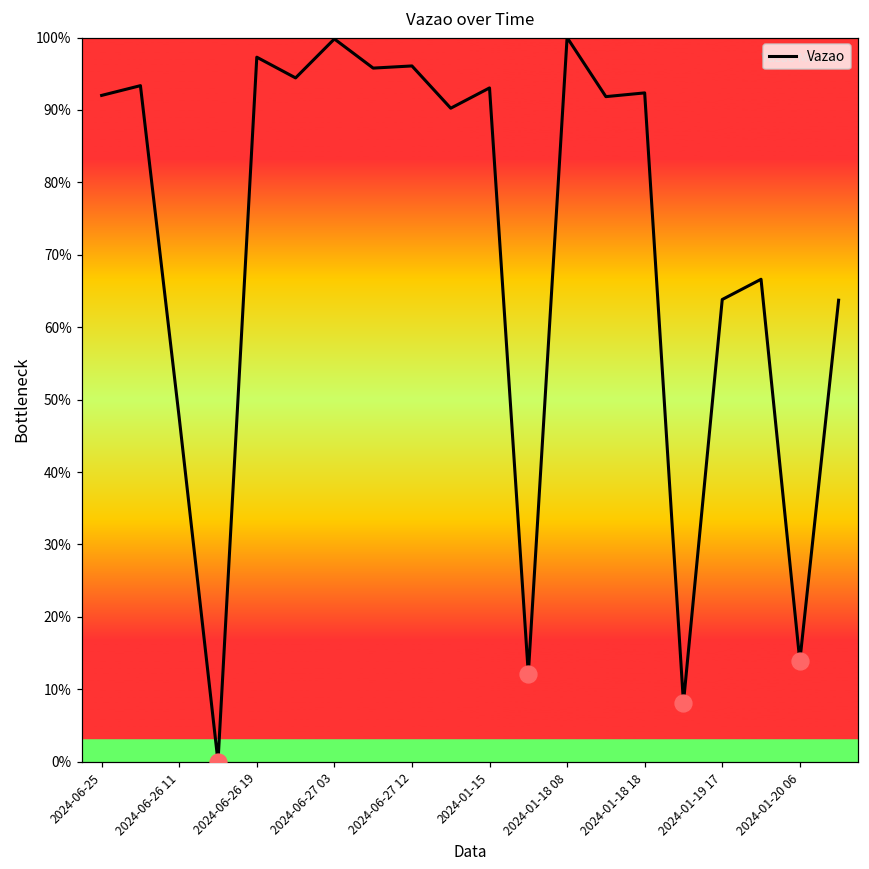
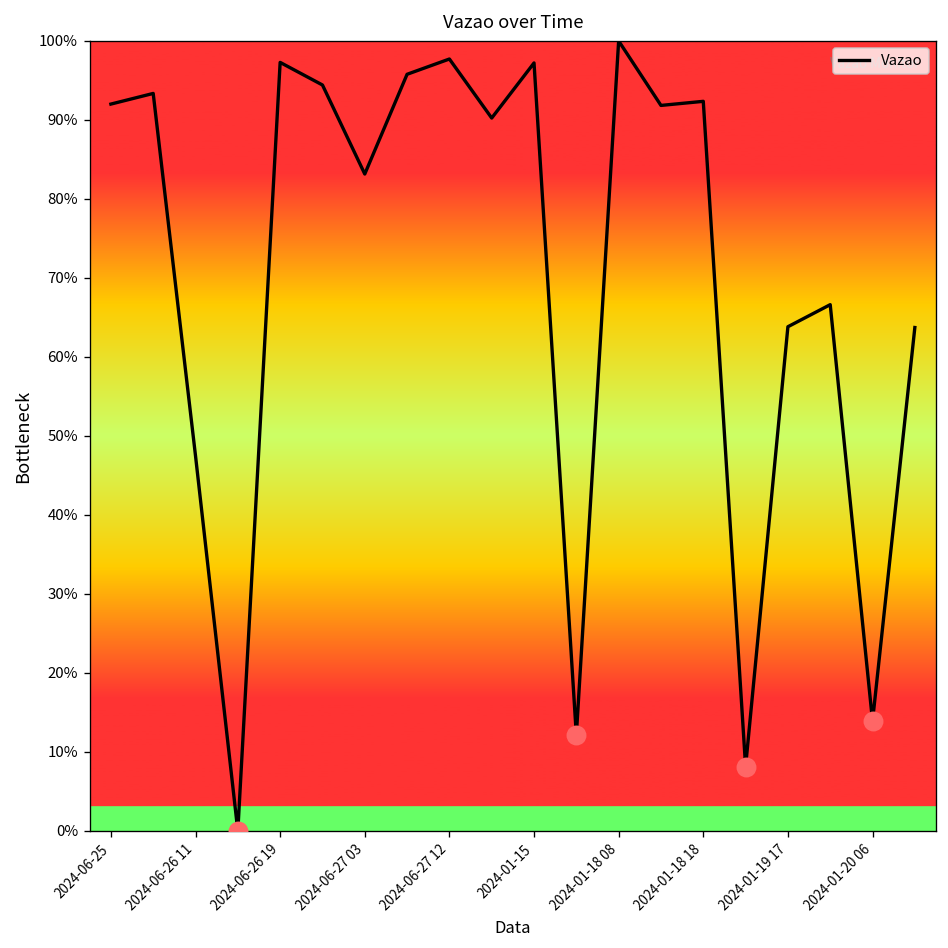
  {
    "Vazao": {
      "2024-06-25": "92%",
      "2024-06-26 11": "47%",
      "2024-06-26 19": "97%",
-     "2024-06-27 03": "100%",
-     "2024-06-27 12": "96%",
-     "2024-01-15": "93%",
+     "2024-06-27 03": "83%",
+     "2024-06-27 12": "98%",
+     "2024-01-15": "97%",
      "2024-01-18 08": "100%",
      "2024-01-18 18": "92%",
      "2024-01-19 17": "64%"
    }
  }
